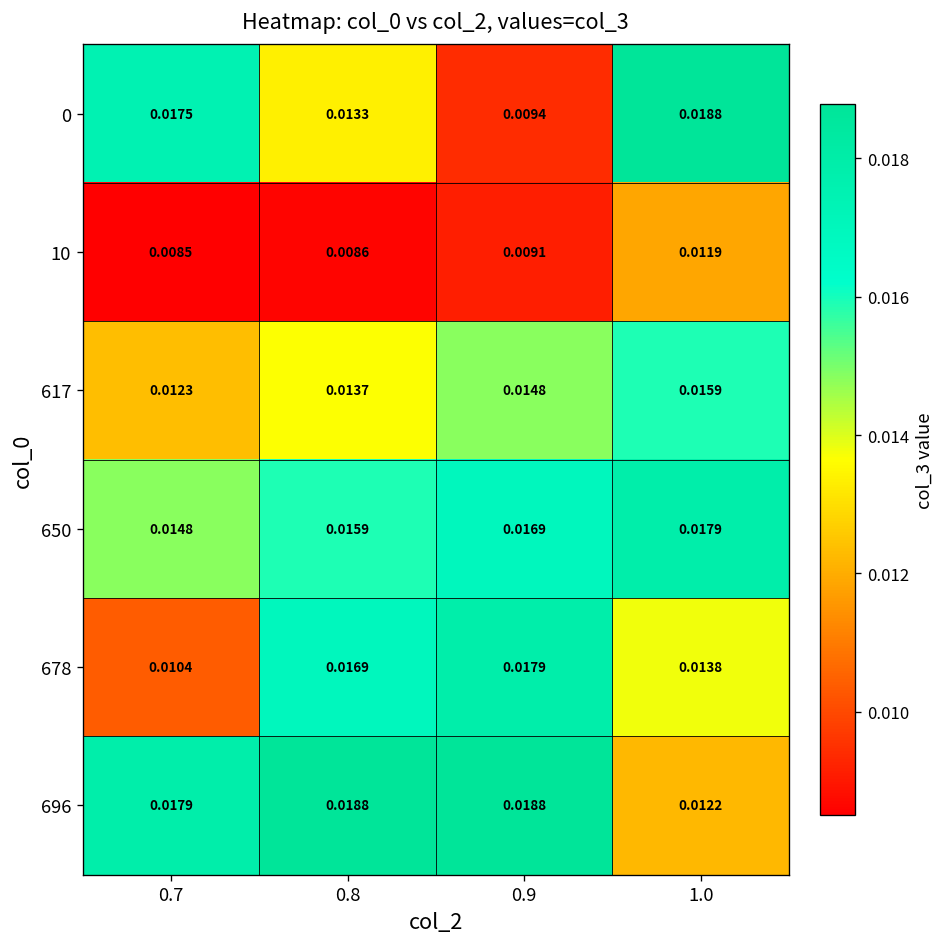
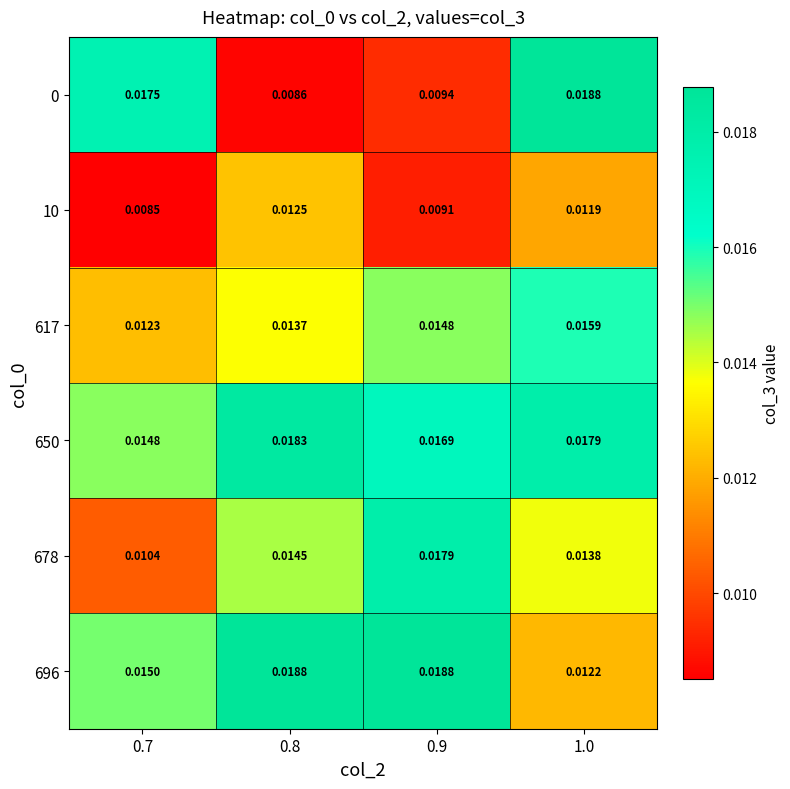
  {
    "0": {
      "0.7": 0.0175,
-     "0.8": 0.0133,
+     "0.8": 0.0086,
      "0.9": 0.0094,
      "1.0": 0.0188
    },
    "10": {
      "0.7": 0.0085,
-     "0.8": 0.0086,
+     "0.8": 0.0125,
      "0.9": 0.0091,
      "1.0": 0.0119
    },
    "617": {
      "0.7": 0.0123,
      "0.8": 0.0137,
      "0.9": 0.0148,
      "1.0": 0.0159
    },
    "650": {
      "0.7": 0.0148,
-     "0.8": 0.0159,
+     "0.8": 0.0183,
      "0.9": 0.0169,
      "1.0": 0.0179
    },
    "678": {
      "0.7": 0.0104,
-     "0.8": 0.0169,
+     "0.8": 0.0145,
      "0.9": 0.0179,
      "1.0": 0.0138
    },
    "696": {
-     "0.7": 0.0179,
+     "0.7": 0.0150,
      "0.8": 0.0188,
      "0.9": 0.0188,
      "1.0": 0.0122
    }
  }
